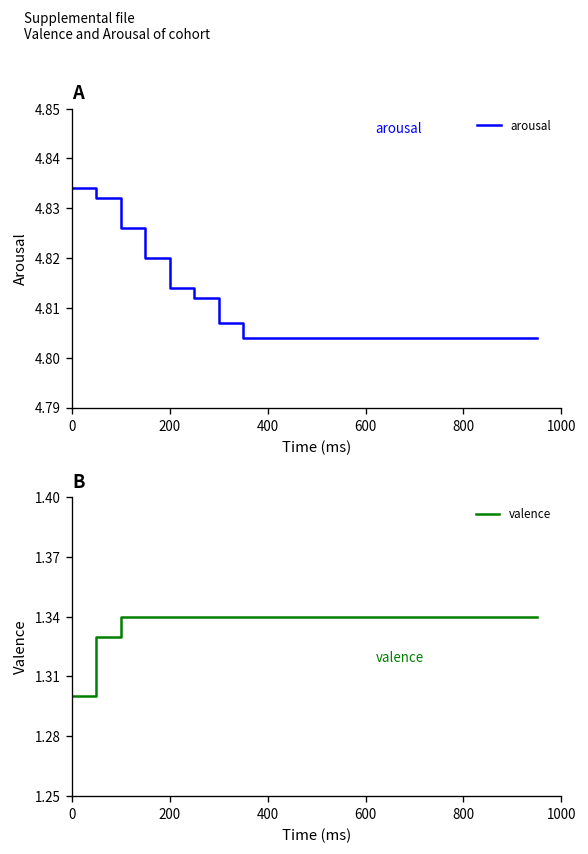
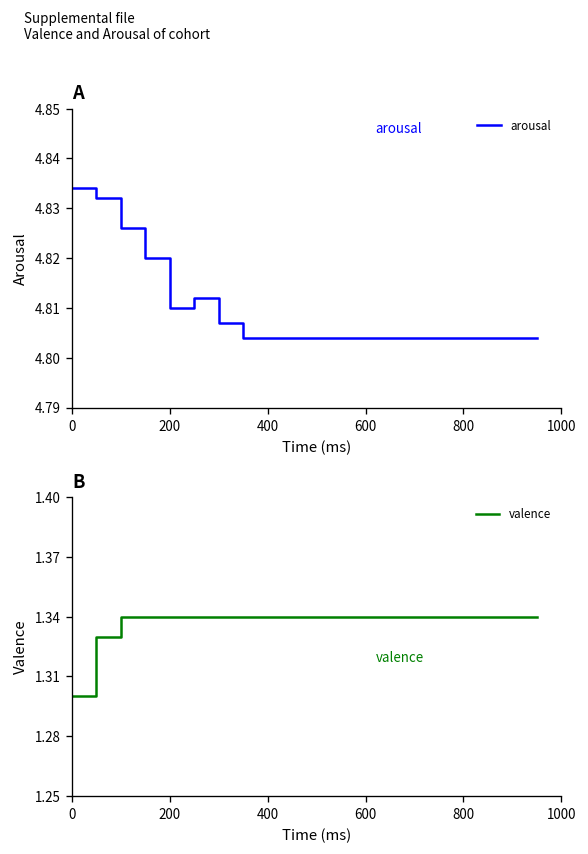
  {
    "A": {
      "0": 4.834,
-     "200": 4.814,
+     "200": 4.810,
      "400": 4.804,
      "600": 4.804,
      "800": 4.804
    },
    "B": {
      "0": 1.300,
      "200": 1.340,
      "400": 1.340,
      "600": 1.340,
      "800": 1.340
    }
  }
